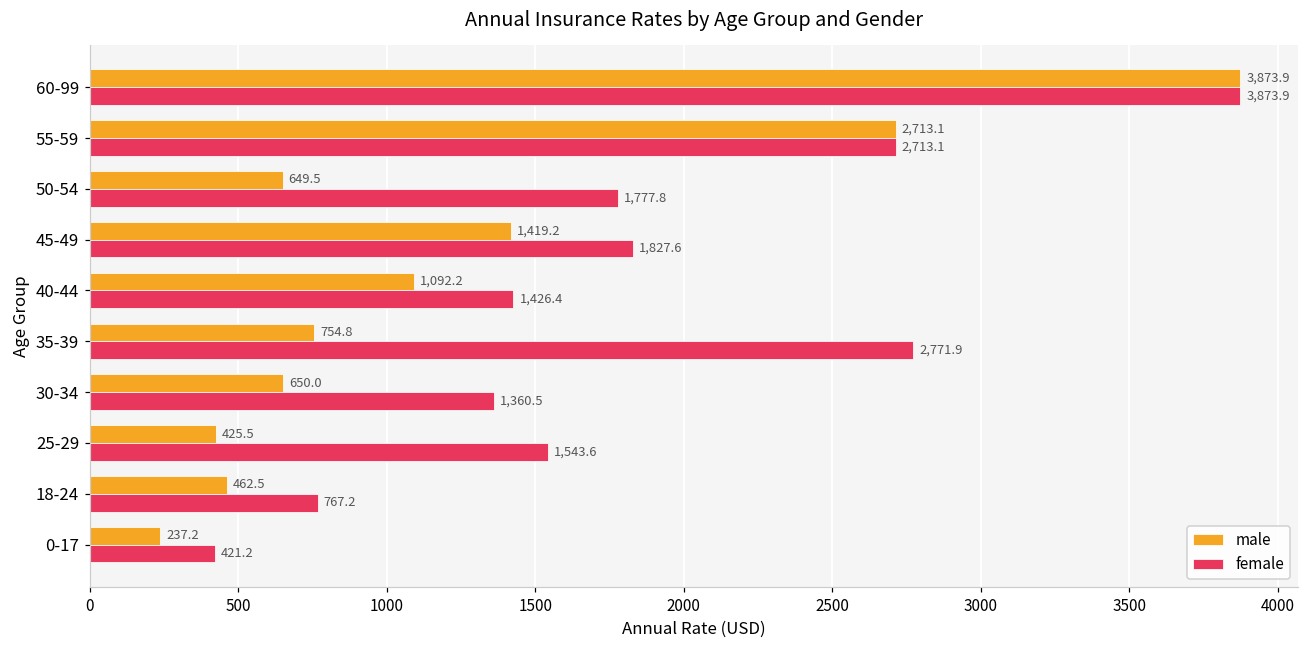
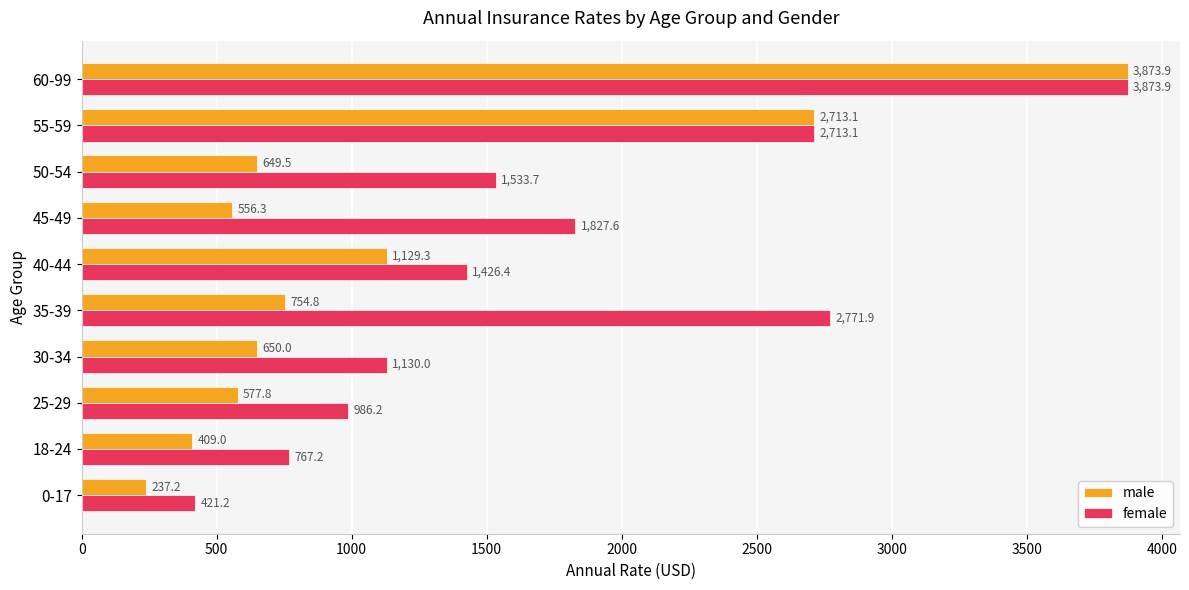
  {
    "male": {
      "60-99": "3,873.9",
      "55-59": "2,713.1",
      "50-54": "649.5",
-     "45-49": "1,419.2",
-     "40-44": "1,092.2",
+     "45-49": "556.3",
+     "40-44": "1,129.3",
      "35-39": "754.8",
      "30-34": "650.0",
-     "25-29": "425.5",
-     "18-24": "462.5",
+     "25-29": "577.8",
+     "18-24": "409.0",
      "0-17": "237.2"
    },
    "female": {
      "60-99": "3,873.9",
      "55-59": "2,713.1",
-     "50-54": "1,777.8",
+     "50-54": "1,533.7",
      "45-49": "1,827.6",
      "40-44": "1,426.4",
      "35-39": "2,771.9",
-     "30-34": "1,360.5",
-     "25-29": "1,543.6",
+     "30-34": "1,130.0",
+     "25-29": "986.2",
      "18-24": "767.2",
      "0-17": "421.2"
    }
  }
